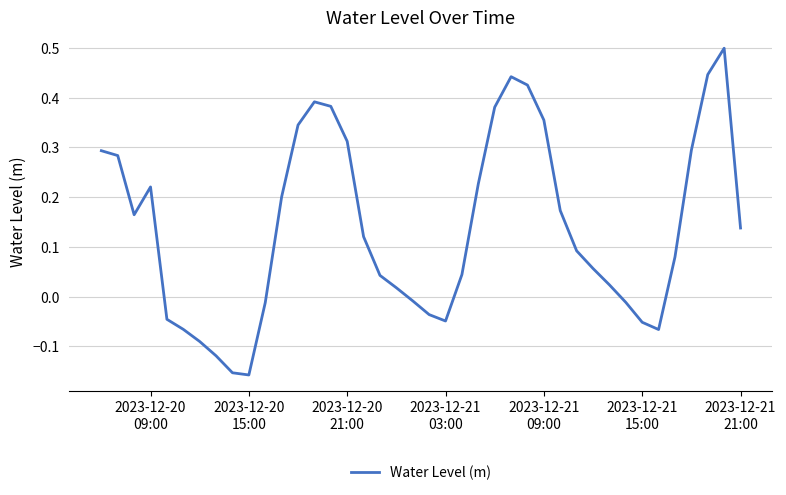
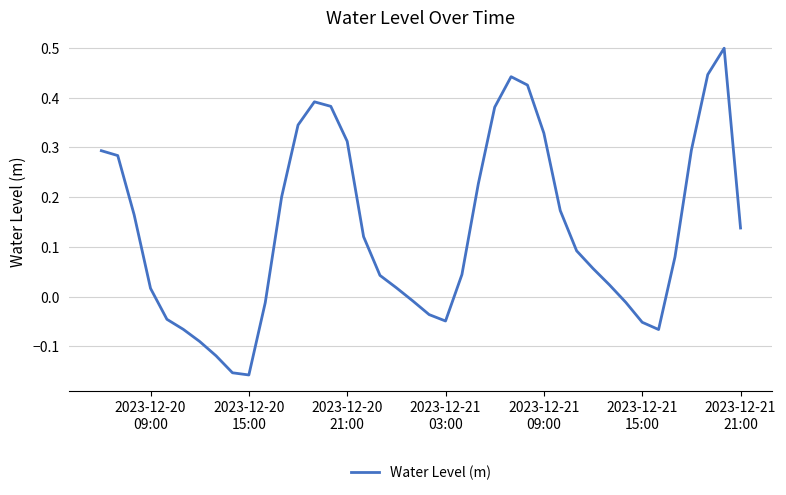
  {
-   "2023-12-20 09:00": 0.22,
+   "2023-12-20 09:00": 0.02,
    "2023-12-20 15:00": -0.16,
    "2023-12-20 21:00": 0.31,
    "2023-12-21 03:00": -0.05,
-   "2023-12-21 09:00": 0.36,
+   "2023-12-21 09:00": 0.33,
    "2023-12-21 15:00": -0.05,
    "2023-12-21 21:00": 0.14
  }
